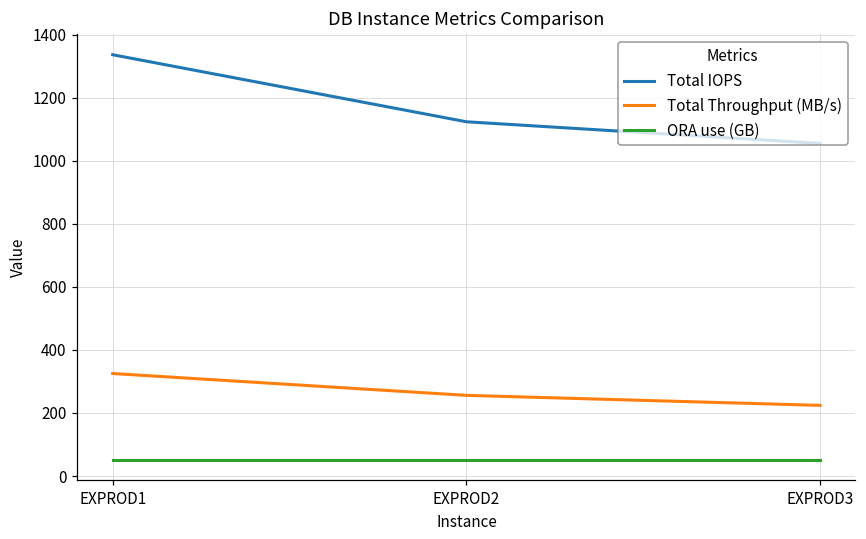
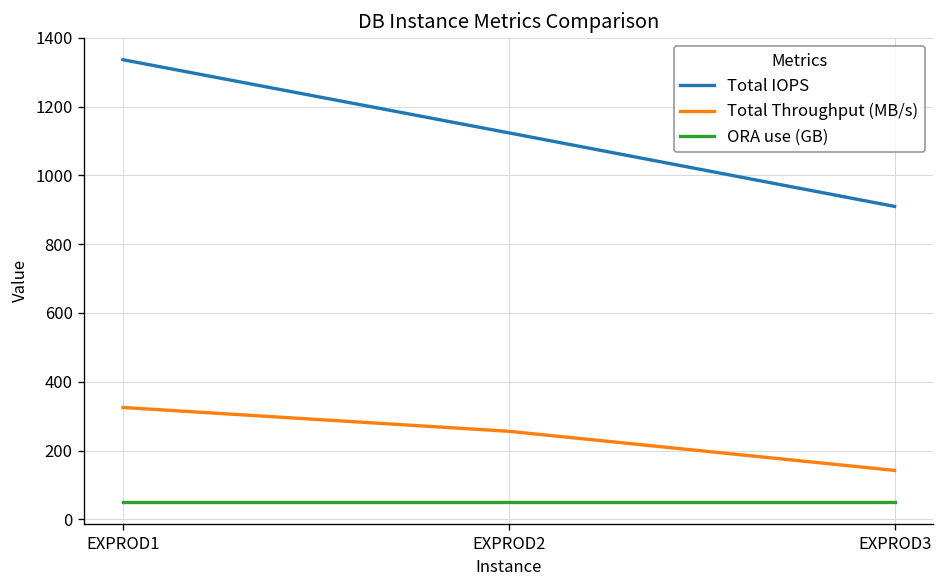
  {
    "Total IOPS": {
      "EXPROD1": 1340,
      "EXPROD2": 1120,
-     "EXPROD3": 1060
+     "EXPROD3": 910
    },
    "Total Throughput (MB/s)": {
      "EXPROD1": 330,
      "EXPROD2": 260,
-     "EXPROD3": 220
+     "EXPROD3": 140
    },
    "ORA use (GB)": {
      "EXPROD1": 50,
      "EXPROD2": 50,
      "EXPROD3": 50
    }
  }
